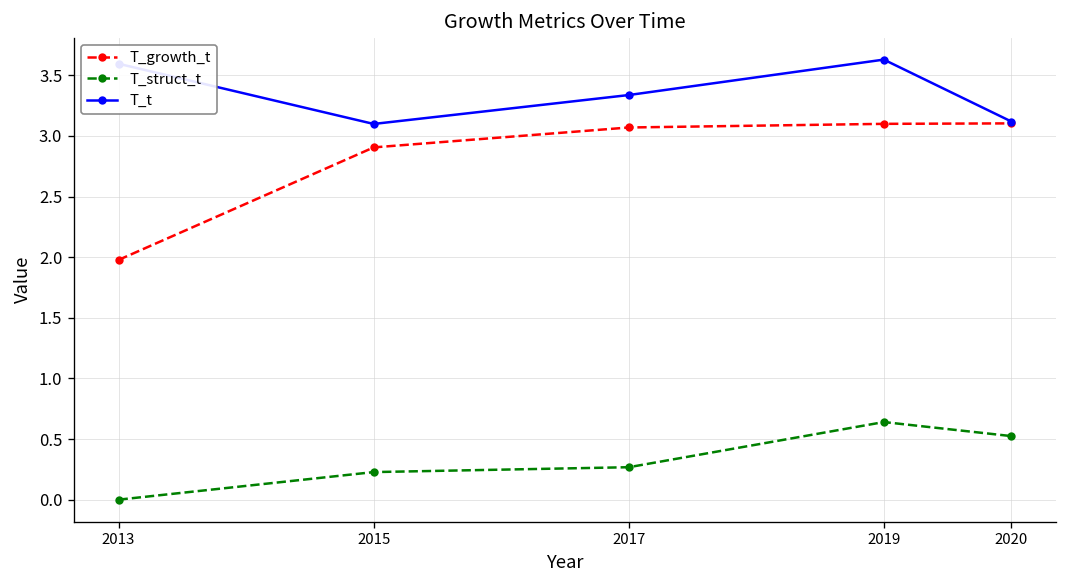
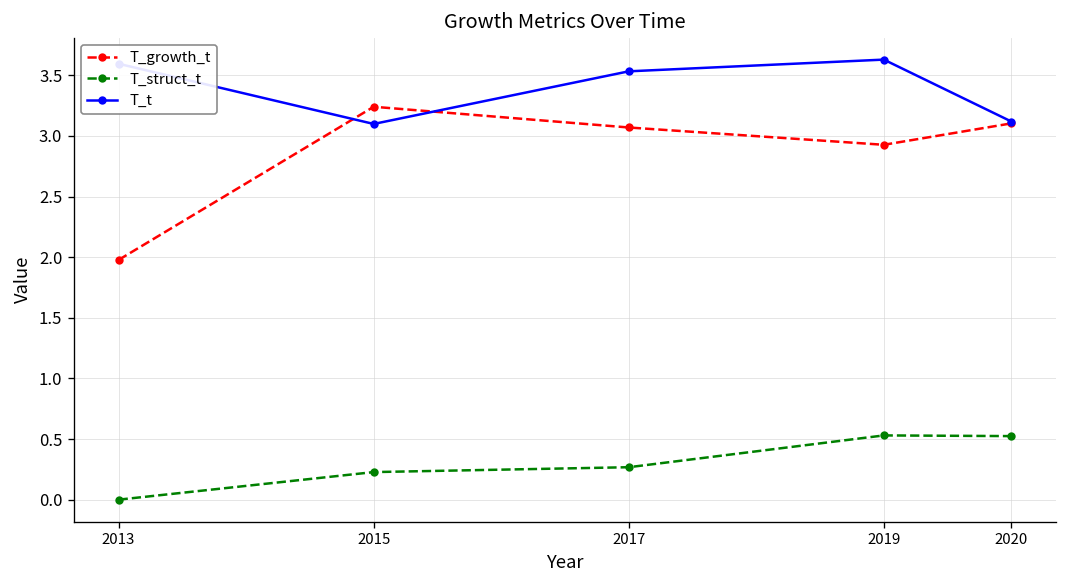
  {
    "T_growth_t": {
      "2013": 1.98,
-     "2015": 2.91,
+     "2015": 3.24,
      "2017": 3.07,
-     "2019": 3.10
+     "2019": 2.93
    },
    "T_struct_t": {
      "2013": 0.00,
      "2015": 0.23,
      "2017": 0.27,
-     "2019": 0.64,
+     "2019": 0.53,
      "2020": 0.52
    },
    "T_t": {
      "2015": 3.10,
-     "2017": 3.34,
+     "2017": 3.53,
      "2019": 3.63
    }
  }
